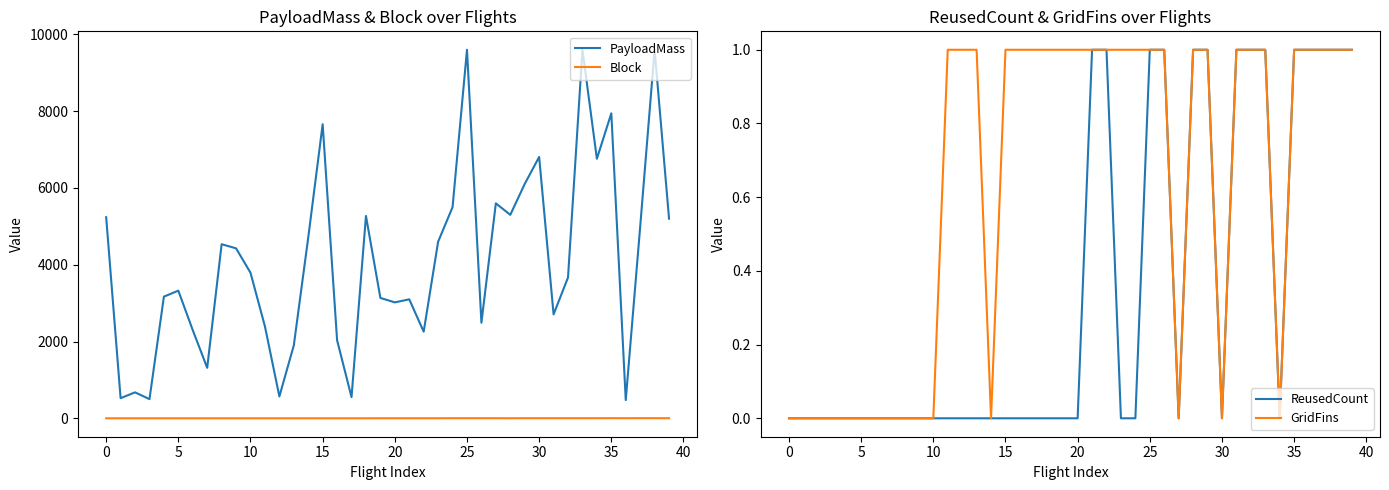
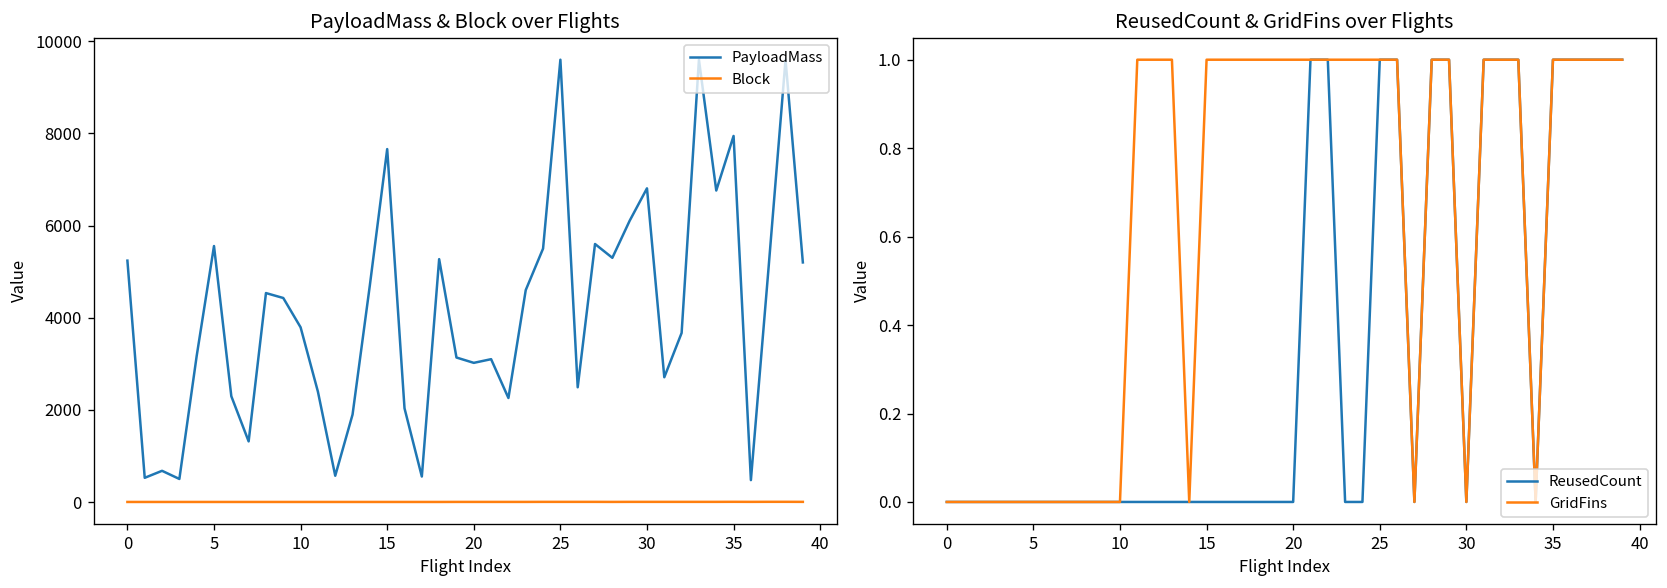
  {
    "PayloadMass & Block over Flights": {
      "PayloadMass": {
        "0": 5200,
-       "5": 3300,
+       "5": 5600,
        "10": 3800,
        "15": 7700,
        "20": 3000,
        "25": 9600,
        "30": 6800,
        "35": 7900
      },
      "Block": {
        "0": 0,
        "5": 0,
        "10": 0,
        "15": 0,
        "20": 0,
        "25": 0,
        "30": 0,
        "35": 0
      }
    },
    "ReusedCount & GridFins over Flights": {
      "ReusedCount": {
        "15": 0.00,
        "20": 0.00
      },
      "GridFins": {
        "15": 1.00,
        "20": 1.00
      }
    }
  }
